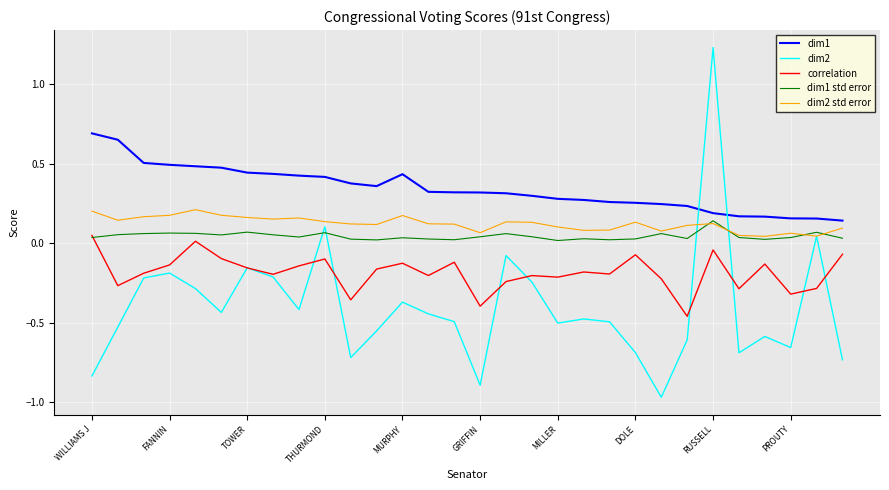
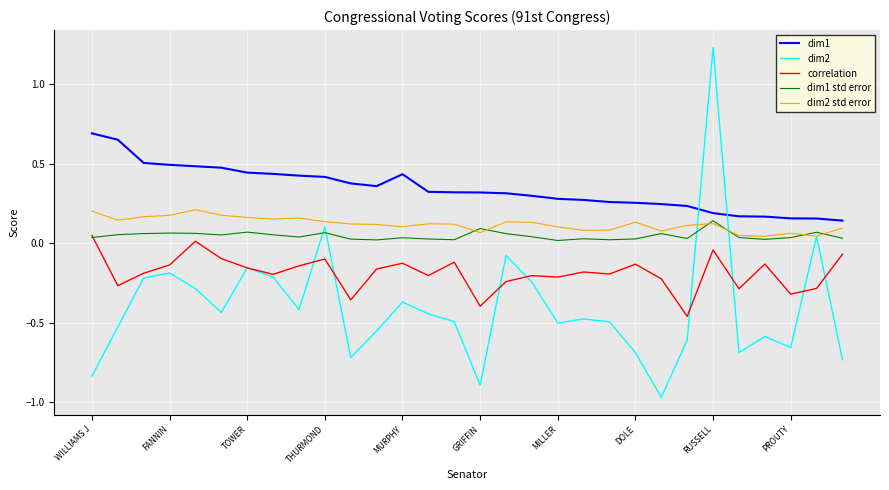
  {
    "dim1": {
      "WILLIAMS J": 0.69,
      "FANNIN": 0.49,
      "TOWER": 0.45,
      "THURMOND": 0.42,
      "MURPHY": 0.44,
      "GRIFFIN": 0.32,
      "MILLER": 0.28,
      "DOLE": 0.26,
      "RUSSELL": 0.19,
      "PROUTY": 0.16
    },
    "dim2": {
      "WILLIAMS J": -0.84,
      "FANNIN": -0.19,
      "THURMOND": 0.10,
      "MURPHY": -0.37,
      "GRIFFIN": -0.89,
      "MILLER": -0.50,
      "DOLE": -0.69,
      "RUSSELL": 1.23,
      "PROUTY": -0.66
    },
    "correlation": {
      "FANNIN": -0.14,
      "THURMOND": -0.10,
      "MURPHY": -0.13,
      "GRIFFIN": -0.40,
      "MILLER": -0.21,
-     "DOLE": -0.07,
+     "DOLE": -0.13,
      "RUSSELL": -0.04,
      "PROUTY": -0.32
    },
    "dim1 std error": {
      "FANNIN": 0.06,
      "TOWER": 0.07,
      "THURMOND": 0.07,
      "MURPHY": 0.04,
-     "GRIFFIN": 0.04,
+     "GRIFFIN": 0.09,
      "MILLER": 0.02,
      "DOLE": 0.03,
      "RUSSELL": 0.14,
      "PROUTY": 0.04
    },
    "dim2 std error": {
      "WILLIAMS J": 0.20,
      "FANNIN": 0.18,
      "TOWER": 0.16,
      "THURMOND": 0.14,
-     "MURPHY": 0.17,
+     "MURPHY": 0.10,
      "GRIFFIN": 0.07,
      "MILLER": 0.10,
      "DOLE": 0.13,
      "RUSSELL": 0.12,
      "PROUTY": 0.06
    }
  }
